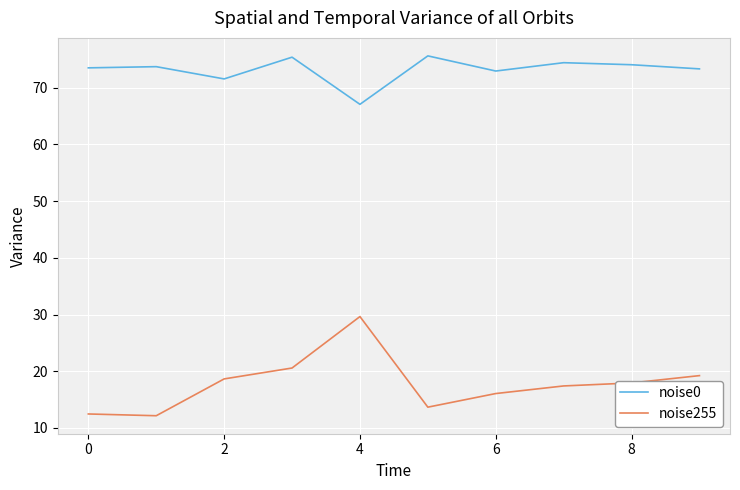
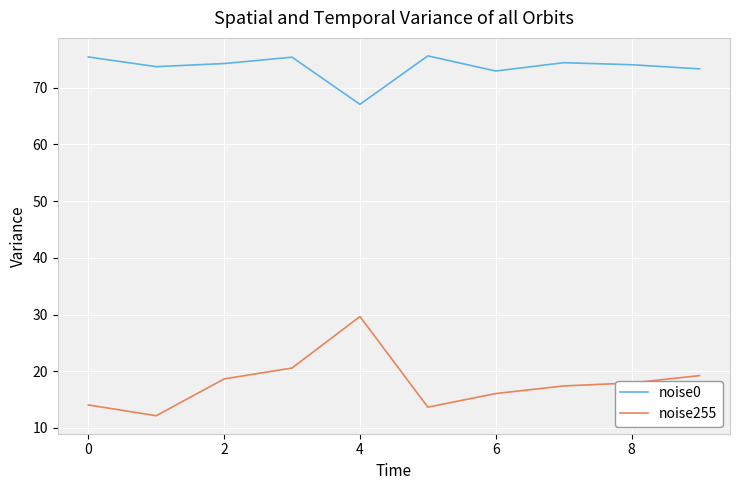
  {
    "noise0": {
-     "0": 73,
-     "2": 72,
+     "0": 75,
+     "2": 74,
      "4": 67,
      "6": 73,
      "8": 74
    },
    "noise255": {
-     "0": 12,
+     "0": 14,
      "2": 19,
      "4": 30,
      "6": 16
    }
  }
